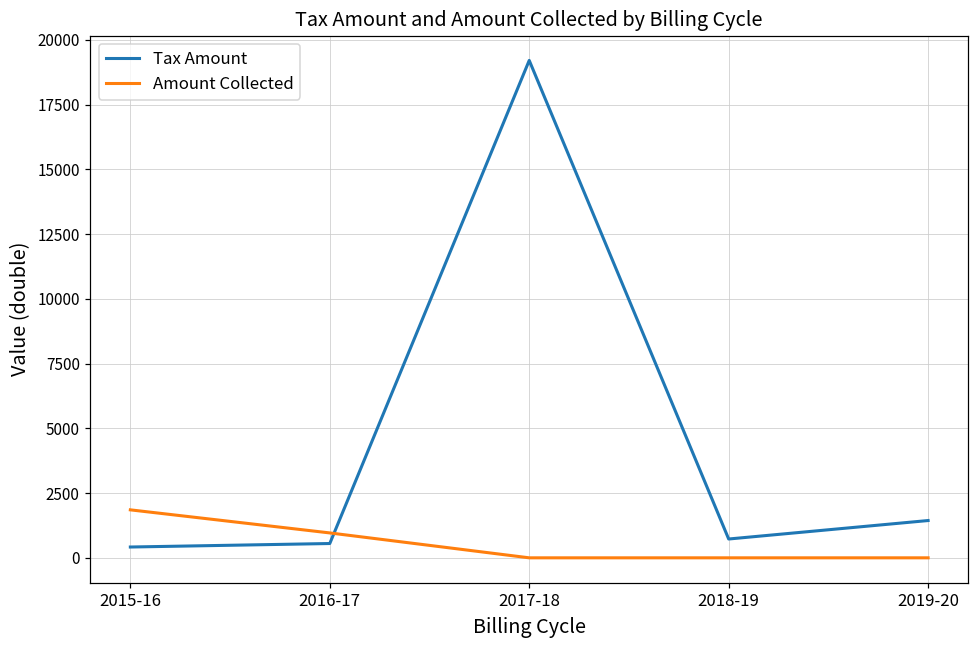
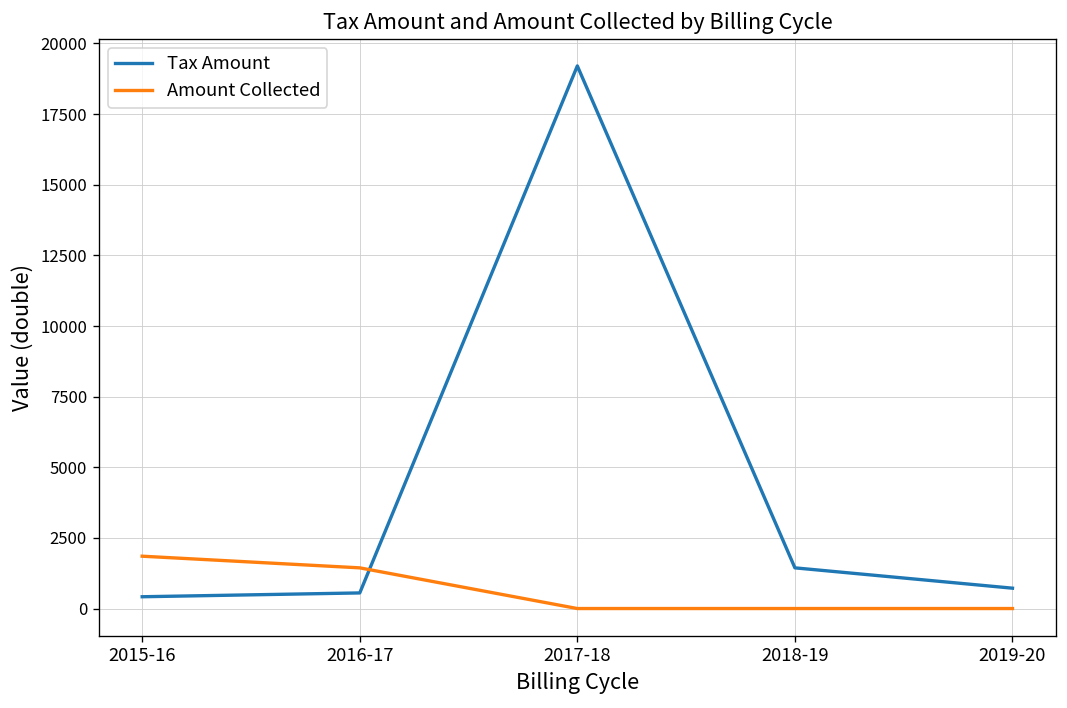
  {
    "Tax Amount": {
      "2015-16": 400,
      "2016-17": 600,
      "2017-18": 19200,
-     "2018-19": 700,
-     "2019-20": 1400
+     "2018-19": 1400,
+     "2019-20": 700
    },
    "Amount Collected": {
      "2015-16": 1900,
-     "2016-17": 1000,
+     "2016-17": 1400,
      "2017-18": 0,
      "2018-19": 0,
      "2019-20": 0
    }
  }
